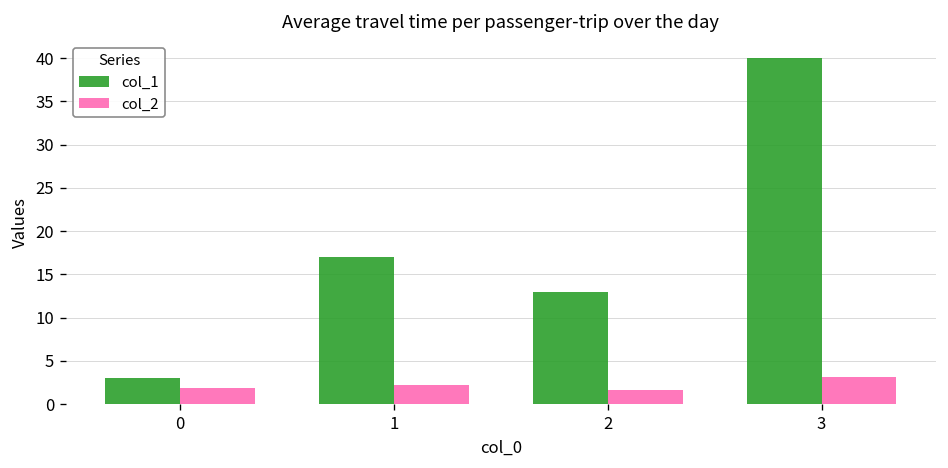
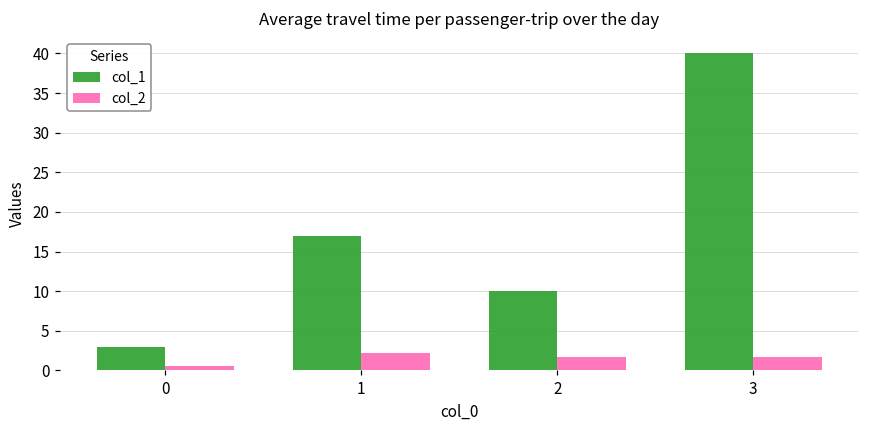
  {
    "col_1": {
      "0": 3,
      "1": 17,
-     "2": 13,
+     "2": 10,
      "3": 40
    },
    "col_2": {
-     "0": 2,
+     "0": 1,
      "1": 2,
      "2": 2,
-     "3": 3
+     "3": 2
    }
  }
